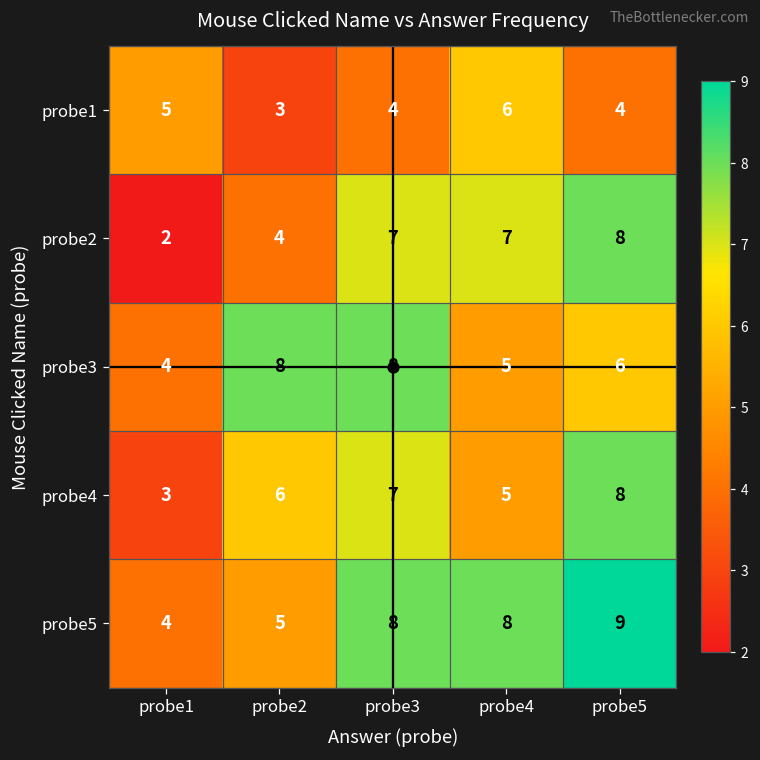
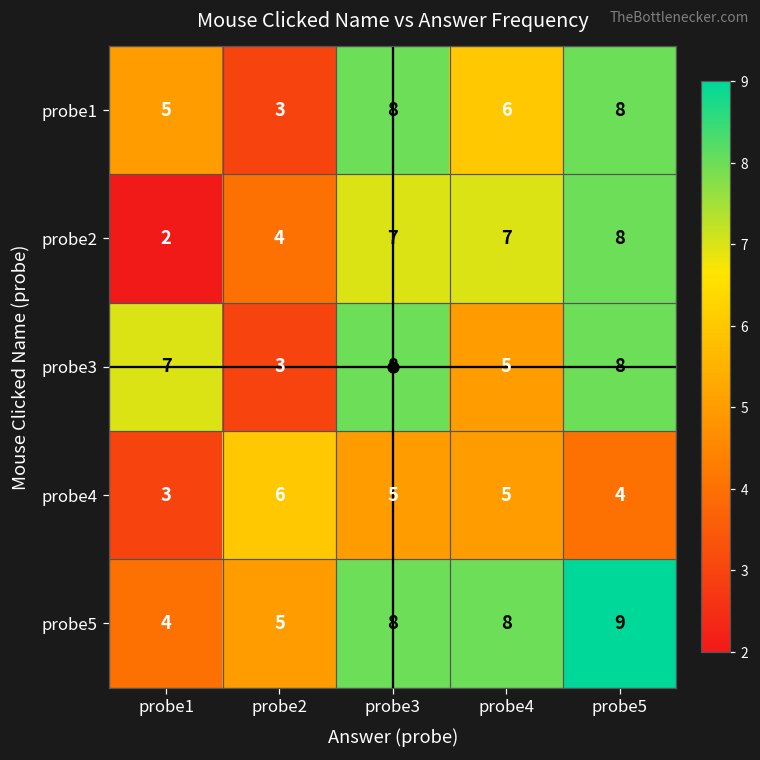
  {
    "probe1": {
      "probe1": 5,
      "probe2": 3,
-     "probe3": 4,
+     "probe3": 8,
      "probe4": 6,
-     "probe5": 4
+     "probe5": 8
    },
    "probe2": {
      "probe1": 2,
      "probe2": 4,
      "probe3": 7,
      "probe4": 7,
      "probe5": 8
    },
    "probe3": {
-     "probe1": 4,
-     "probe2": 8,
+     "probe1": 7,
+     "probe2": 3,
      "probe4": 5,
-     "probe5": 6
+     "probe5": 8
    },
    "probe4": {
      "probe1": 3,
      "probe2": 6,
-     "probe3": 7,
+     "probe3": 5,
      "probe4": 5,
-     "probe5": 8
+     "probe5": 4
    },
    "probe5": {
      "probe1": 4,
      "probe2": 5,
      "probe3": 8,
      "probe4": 8,
      "probe5": 9
    }
  }
